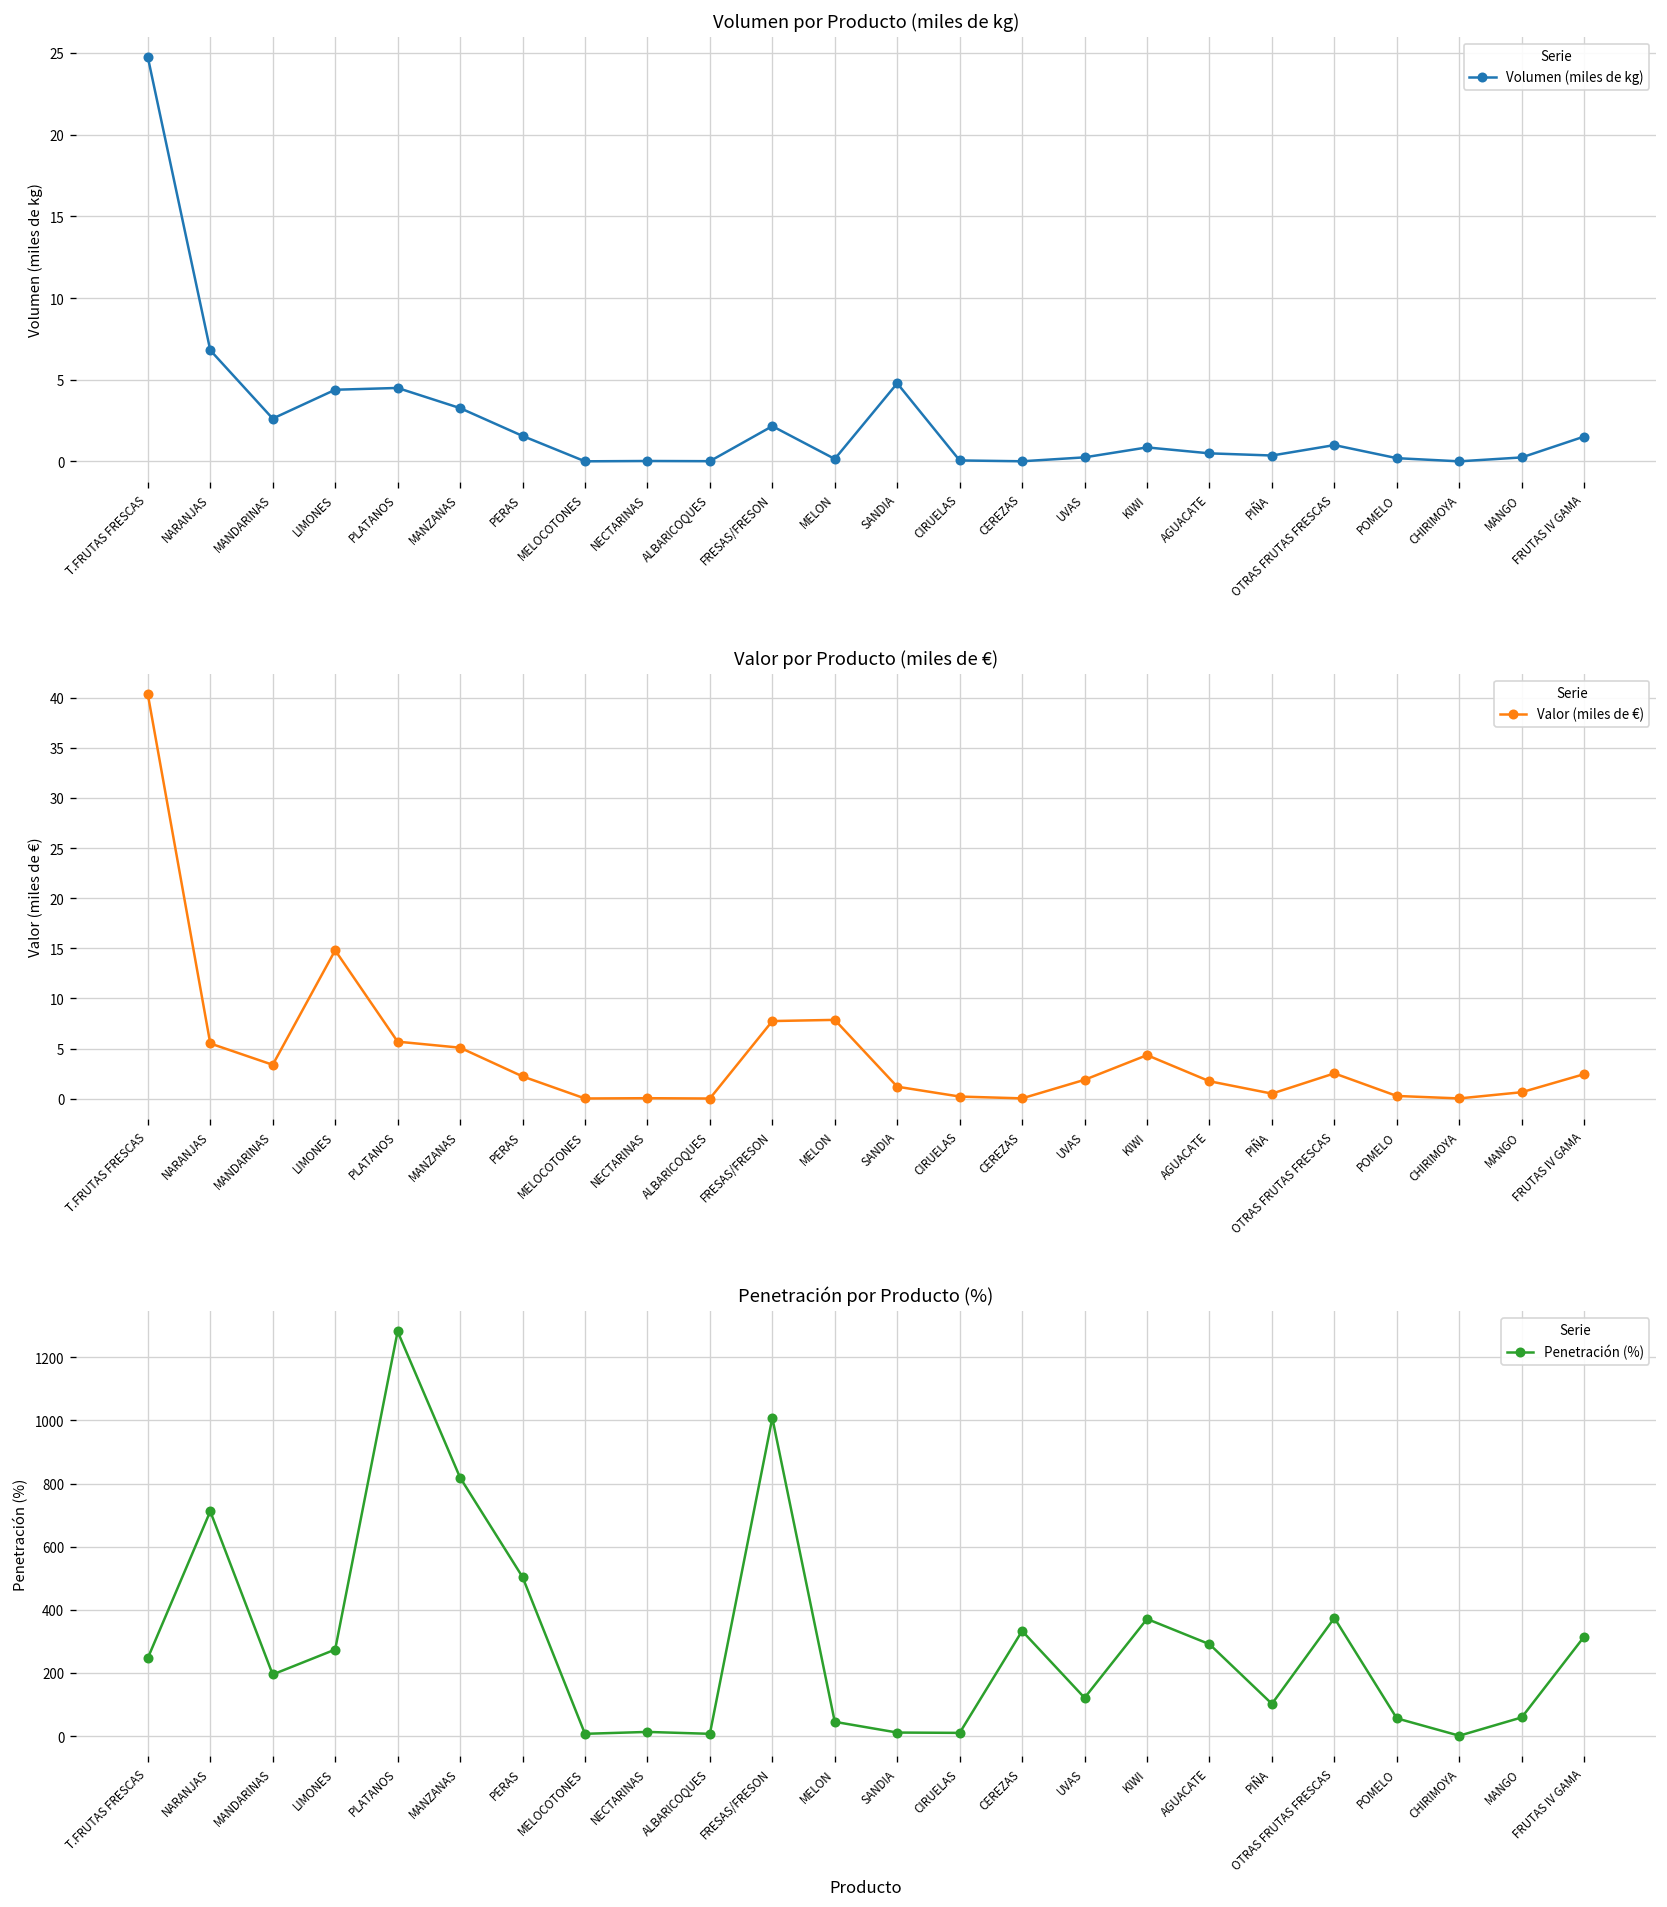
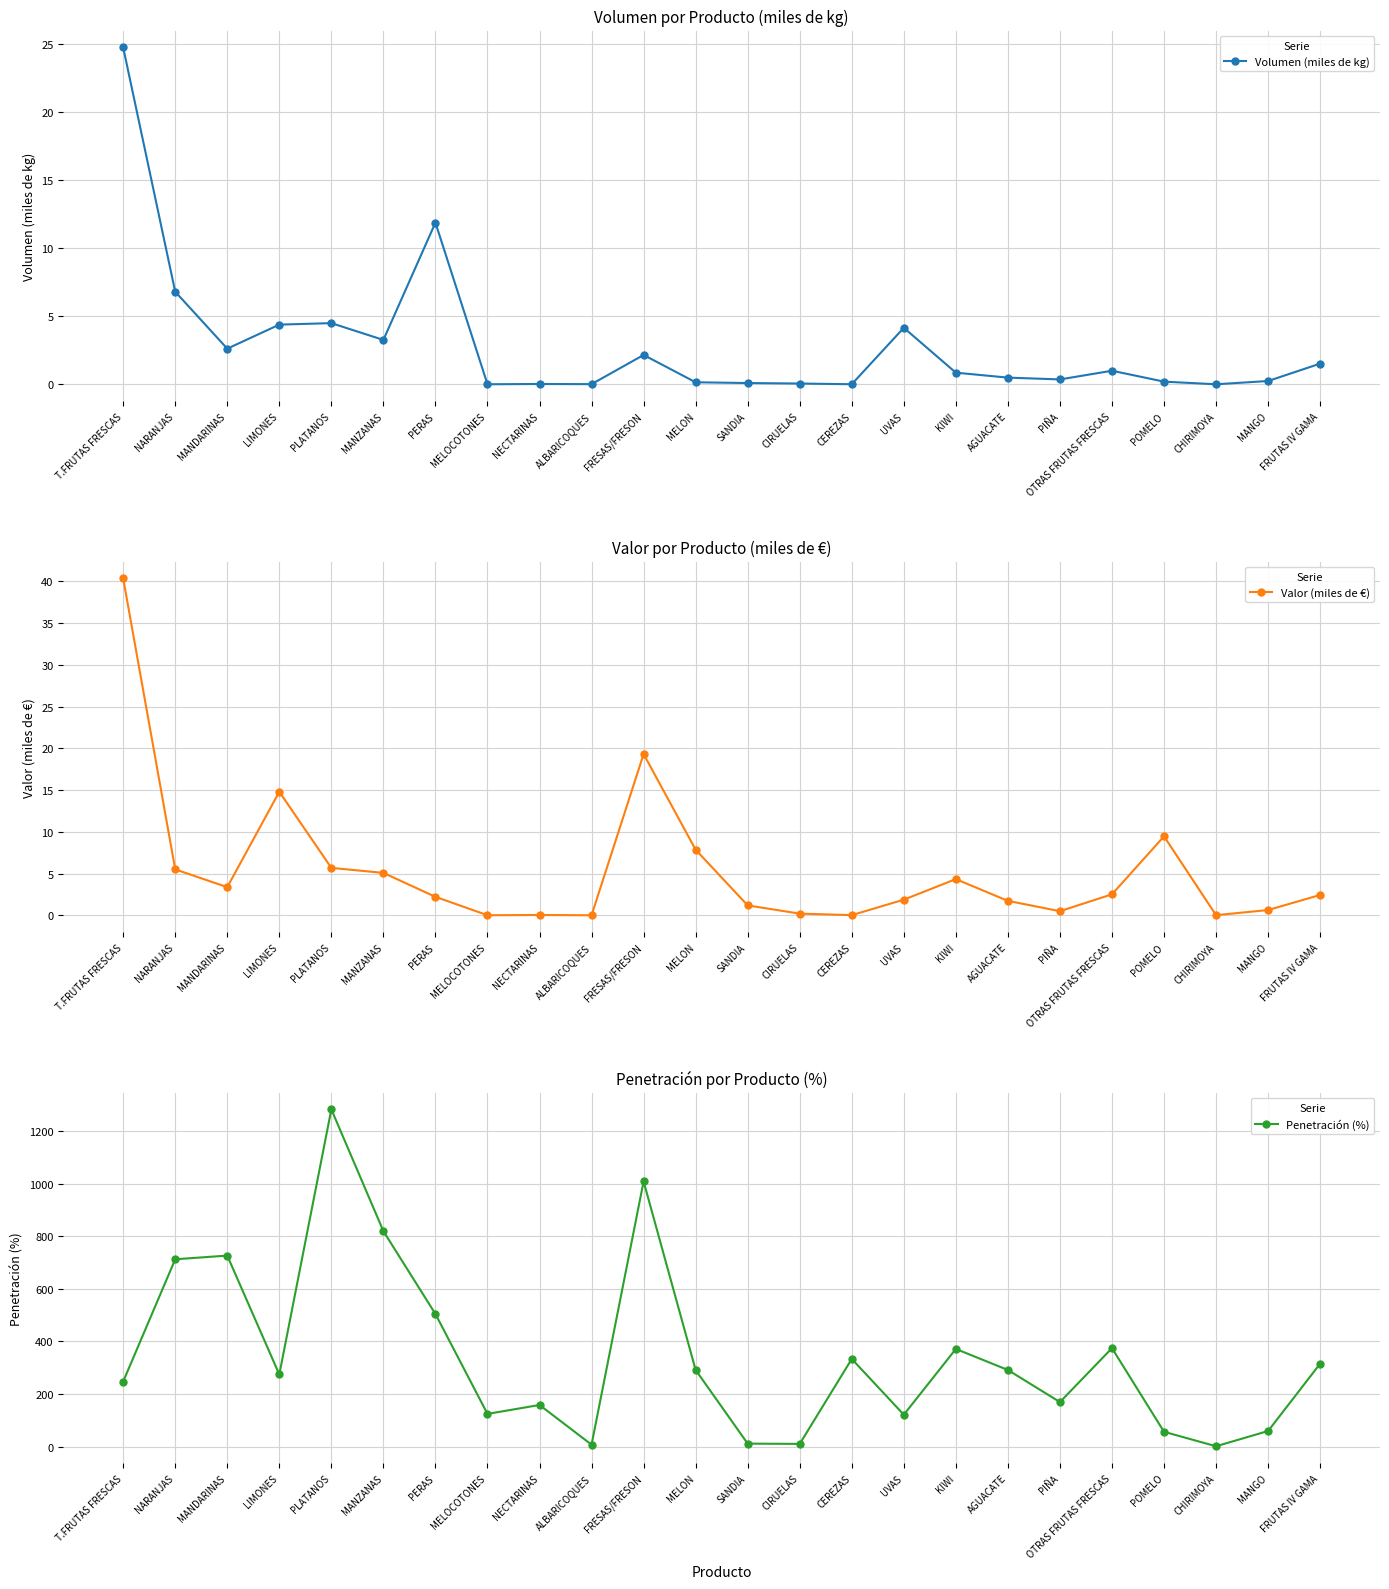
  {
    "Volumen por Producto (miles de kg)": {
      "T.FRUTAS FRESCAS": 24.7,
      "NARANJAS": 6.8,
      "MANDARINAS": 2.6,
      "LIMONES": 4.4,
      "PLATANOS": 4.5,
      "MANZANAS": 3.3,
-     "PERAS": 1.6,
+     "PERAS": 11.9,
      "MELOCOTONES": 0.0,
      "NECTARINAS": 0.0,
      "ALBARICOQUES": 0.0,
      "FRESAS/FRESON": 2.2,
      "MELON": 0.2,
-     "SANDIA": 4.8,
+     "SANDIA": 0.1,
      "CIRUELAS": 0.1,
      "CEREZAS": 0.0,
-     "UVAS": 0.2,
+     "UVAS": 4.2,
      "KIWI": 0.9,
      "AGUACATE": 0.5,
      "PIÑA": 0.4,
      "OTRAS FRUTAS FRESCAS": 1.0,
      "POMELO": 0.2,
      "CHIRIMOYA": 0.0,
      "MANGO": 0.2,
      "FRUTAS IV GAMA": 1.5
    },
    "Valor por Producto (miles de €)": {
      "T.FRUTAS FRESCAS": 40,
      "NARANJAS": 6,
      "MANDARINAS": 3,
      "LIMONES": 15,
      "PLATANOS": 6,
      "MANZANAS": 5,
      "PERAS": 2,
      "MELOCOTONES": 0,
      "NECTARINAS": 0,
      "ALBARICOQUES": 0,
-     "FRESAS/FRESON": 8,
+     "FRESAS/FRESON": 19,
      "MELON": 8,
      "SANDIA": 1,
      "CIRUELAS": 0,
      "CEREZAS": 0,
      "UVAS": 2,
      "KIWI": 4,
      "AGUACATE": 2,
      "PIÑA": 1,
      "OTRAS FRUTAS FRESCAS": 3,
-     "POMELO": 0,
+     "POMELO": 9,
      "CHIRIMOYA": 0,
      "MANGO": 1,
      "FRUTAS IV GAMA": 2
    },
    "Penetración por Producto (%)": {
      "T.FRUTAS FRESCAS": 250,
      "NARANJAS": 710,
-     "MANDARINAS": 200,
+     "MANDARINAS": 730,
      "LIMONES": 270,
      "PLATANOS": 1280,
      "MANZANAS": 820,
      "PERAS": 500,
-     "MELOCOTONES": 10,
-     "NECTARINAS": 10,
+     "MELOCOTONES": 120,
+     "NECTARINAS": 160,
      "ALBARICOQUES": 10,
      "FRESAS/FRESON": 1010,
-     "MELON": 50,
+     "MELON": 290,
      "SANDIA": 10,
      "CIRUELAS": 10,
      "CEREZAS": 330,
      "UVAS": 120,
      "KIWI": 370,
      "AGUACATE": 290,
-     "PIÑA": 100,
+     "PIÑA": 170,
      "OTRAS FRUTAS FRESCAS": 370,
      "POMELO": 60,
      "CHIRIMOYA": 0,
      "MANGO": 60,
      "FRUTAS IV GAMA": 320
    }
  }
